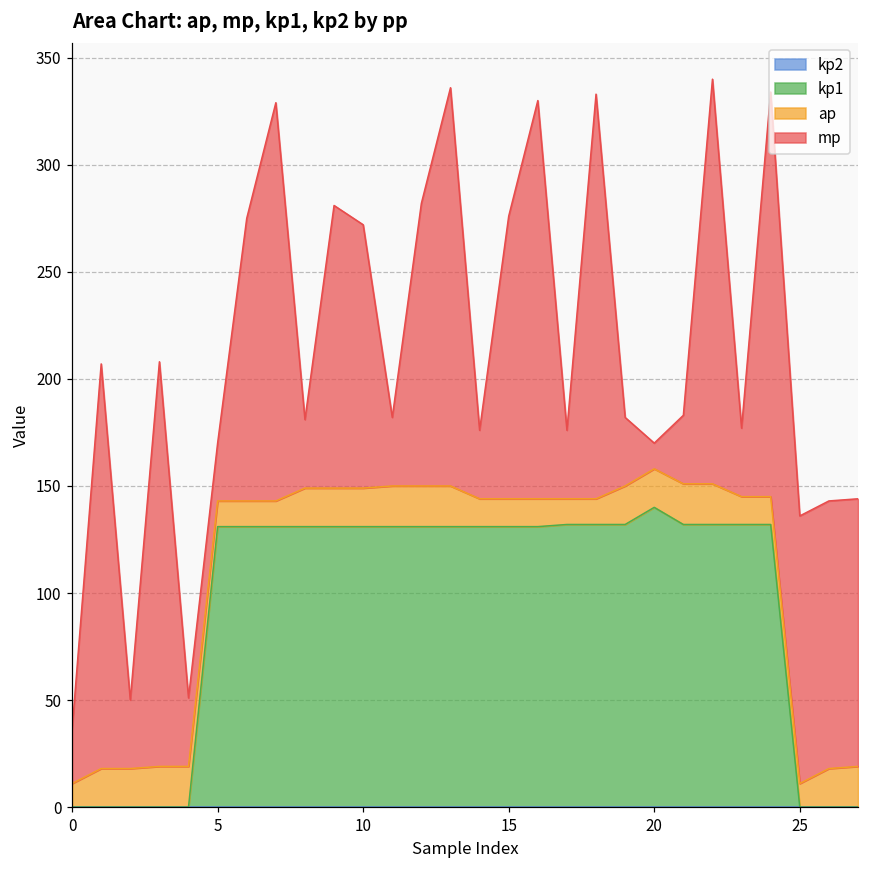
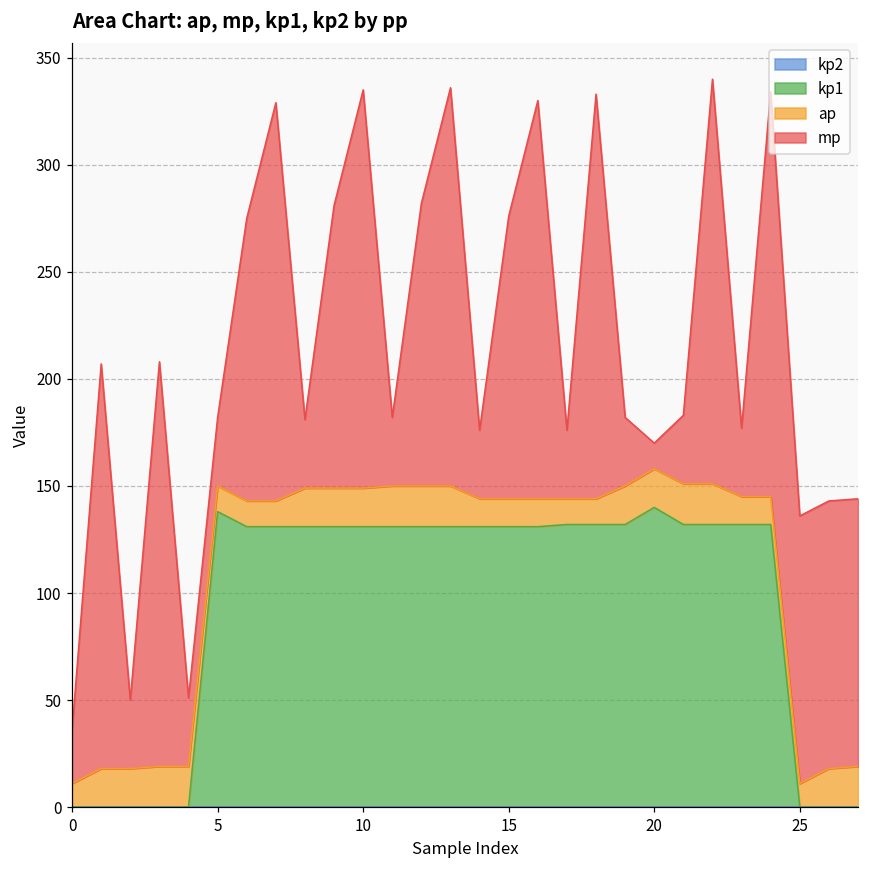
  {
    "kp2": {
      "5": 0,
      "10": 0,
      "15": 0,
      "20": 0
    },
    "kp1": {
-     "5": 131,
+     "5": 138,
      "10": 131,
      "15": 131,
      "20": 140
    },
    "ap": {
      "0": 11,
      "5": 12,
      "10": 18,
      "15": 13,
      "20": 18,
      "25": 11
    },
    "mp": {
      "0": 25,
-     "5": 27,
-     "10": 123,
+     "5": 32,
+     "10": 186,
      "15": 132,
      "20": 12,
      "25": 125
    }
  }
